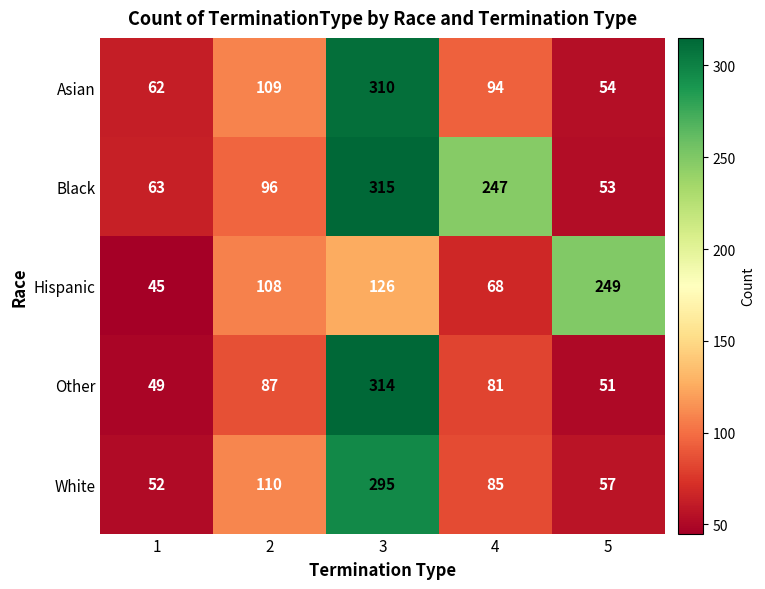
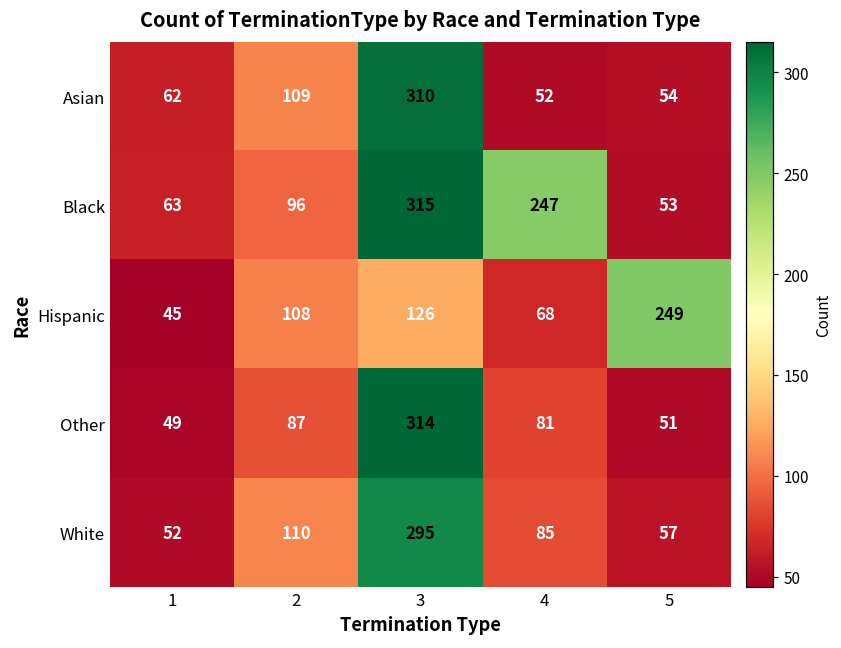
  {
    "Asian": {
      "1": 62,
      "2": 109,
      "3": 310,
-     "4": 94,
+     "4": 52,
      "5": 54
    },
    "Black": {
      "1": 63,
      "2": 96,
      "3": 315,
      "4": 247,
      "5": 53
    },
    "Hispanic": {
      "1": 45,
      "2": 108,
      "3": 126,
      "4": 68,
      "5": 249
    },
    "Other": {
      "1": 49,
      "2": 87,
      "3": 314,
      "4": 81,
      "5": 51
    },
    "White": {
      "1": 52,
      "2": 110,
      "3": 295,
      "4": 85,
      "5": 57
    }
  }
